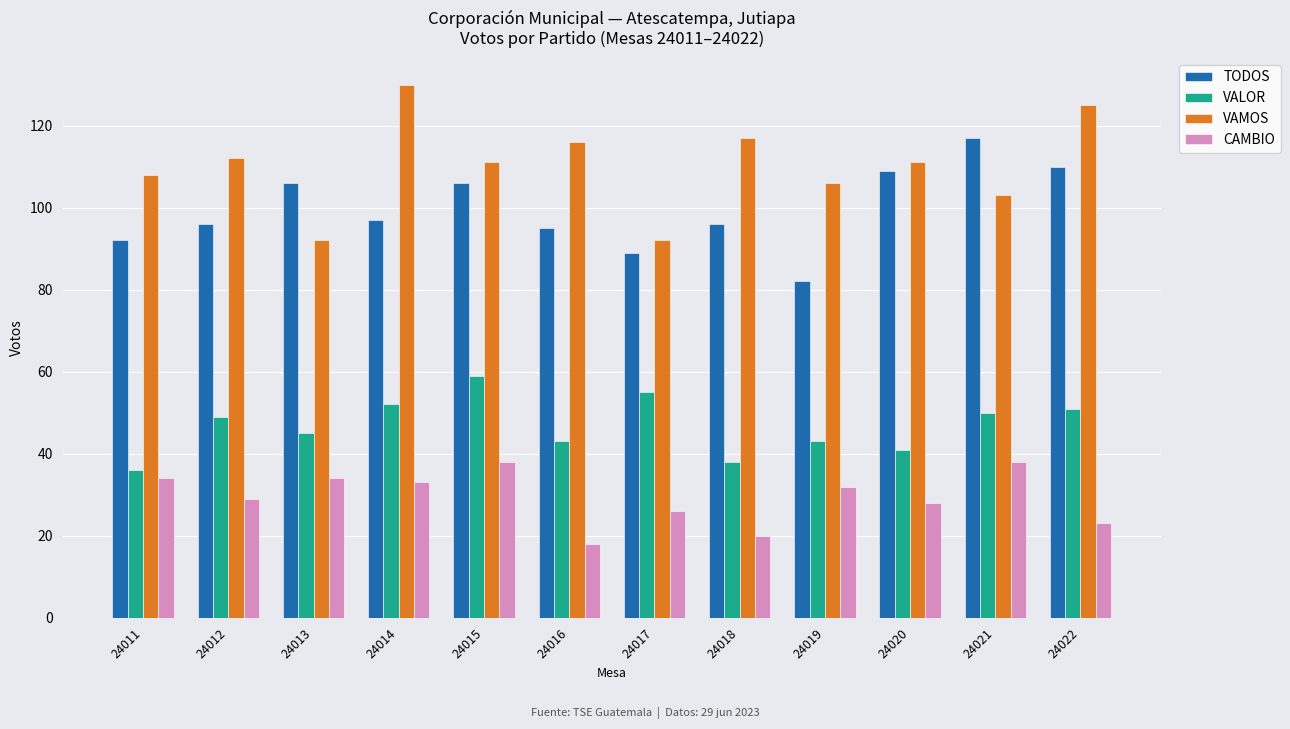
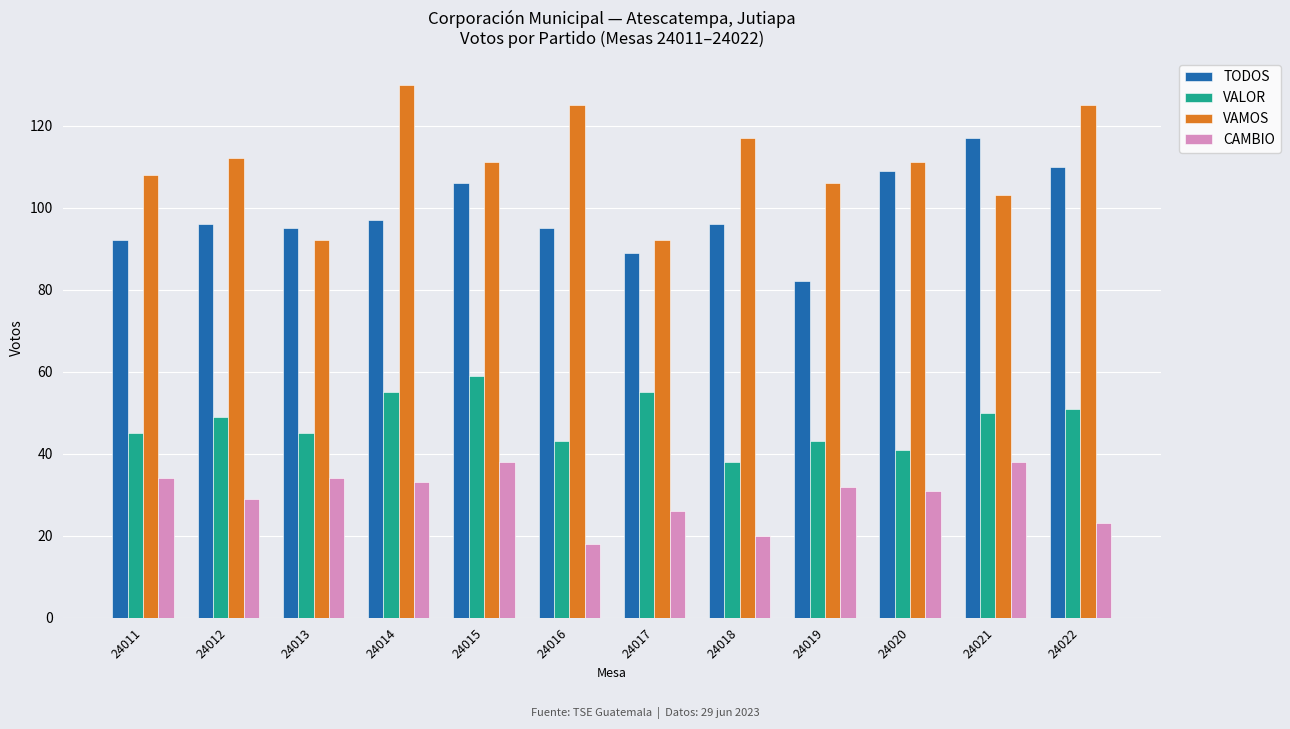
  {
    "TODOS": {
      "24011": 92,
      "24012": 96,
-     "24013": 106,
+     "24013": 95,
      "24014": 97,
      "24015": 106,
      "24016": 95,
      "24017": 89,
      "24018": 96,
      "24019": 82,
      "24020": 109,
      "24021": 117,
      "24022": 110
    },
    "VALOR": {
-     "24011": 36,
+     "24011": 45,
      "24012": 49,
      "24013": 45,
-     "24014": 52,
+     "24014": 55,
      "24015": 59,
      "24016": 43,
      "24017": 55,
      "24018": 38,
      "24019": 43,
      "24020": 41,
      "24021": 50,
      "24022": 51
    },
    "VAMOS": {
      "24011": 108,
      "24012": 112,
      "24013": 92,
      "24014": 130,
      "24015": 111,
-     "24016": 116,
+     "24016": 125,
      "24017": 92,
      "24018": 117,
      "24019": 106,
      "24020": 111,
      "24021": 103,
      "24022": 125
    },
    "CAMBIO": {
      "24011": 34,
      "24012": 29,
      "24013": 34,
      "24014": 33,
      "24015": 38,
      "24016": 18,
      "24017": 26,
      "24018": 20,
      "24019": 32,
-     "24020": 28,
+     "24020": 31,
      "24021": 38,
      "24022": 23
    }
  }
